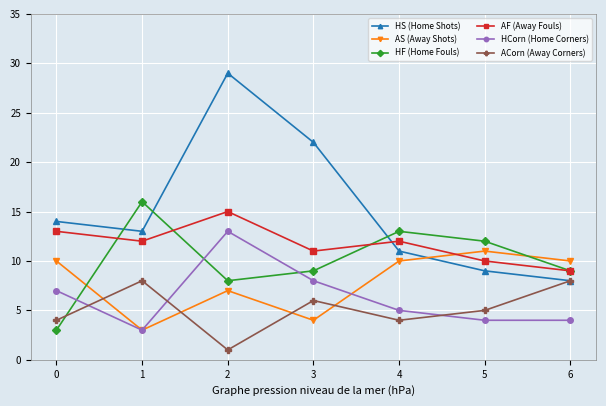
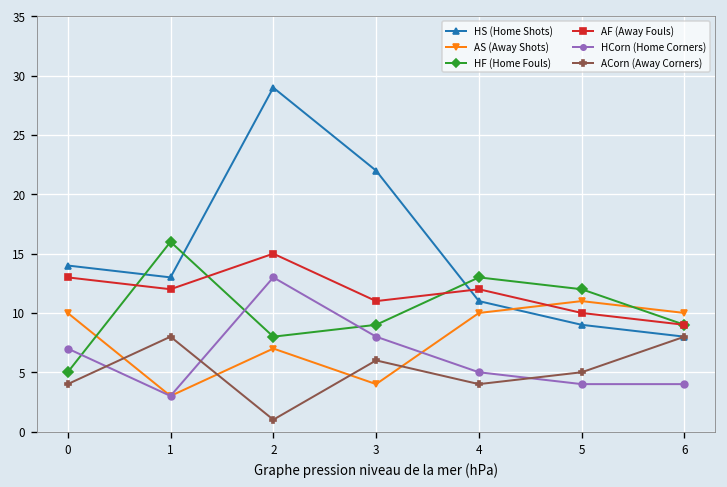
  {
    "HS (Home Shots)": {
      "0": 14,
      "1": 13,
      "2": 29,
      "3": 22,
      "4": 11,
      "5": 9
    },
    "AS (Away Shots)": {
      "0": 10,
      "2": 7,
      "3": 4,
      "4": 10,
      "5": 11,
      "6": 10
    },
    "HF (Home Fouls)": {
-     "0": 3,
+     "0": 5,
      "1": 16,
      "2": 8,
      "3": 9,
      "4": 13,
      "5": 12
    },
    "AF (Away Fouls)": {
      "0": 13,
      "1": 12,
      "2": 15,
      "3": 11,
      "4": 12,
      "5": 10
    },
    "HCorn (Home Corners)": {
      "0": 7,
      "2": 13,
      "3": 8,
      "4": 5,
      "5": 4,
      "6": 4
    },
    "ACorn (Away Corners)": {
      "0": 4,
      "1": 8,
      "2": 1,
      "3": 6,
      "4": 4,
      "5": 5
    }
  }
